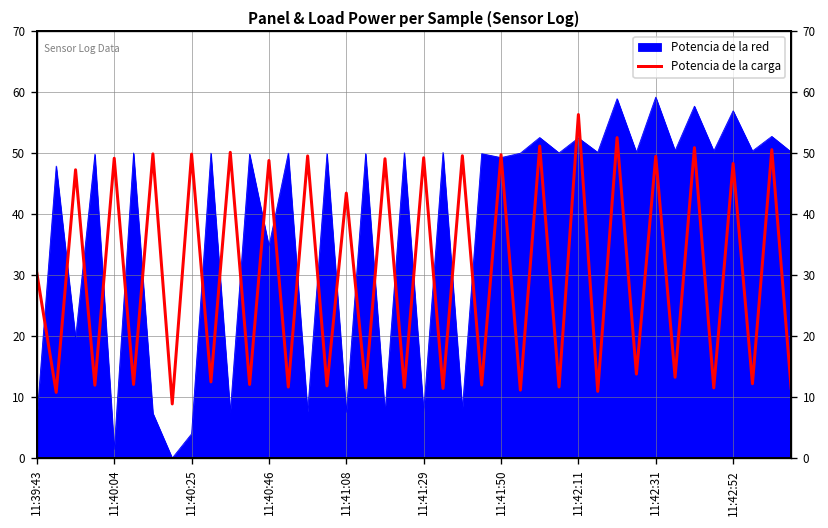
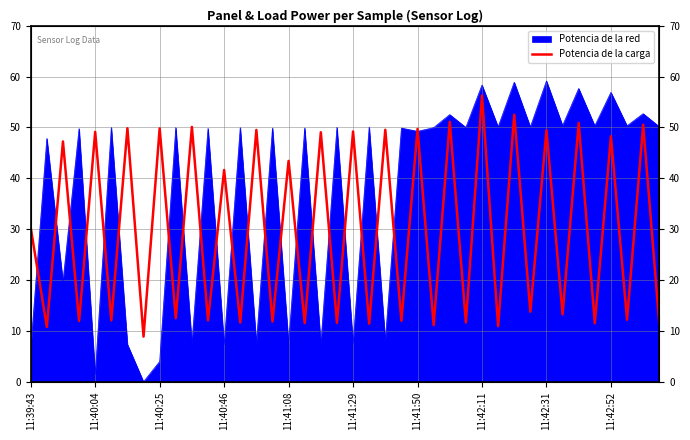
  {
    "Potencia de la red": {
      "11:39:43": 6,
      "11:40:04": 1,
      "11:40:25": 4,
-     "11:40:46": 35,
+     "11:40:46": 7,
      "11:41:08": 8,
      "11:41:29": 8,
-     "11:42:11": 52,
+     "11:42:11": 58,
      "11:42:31": 59,
      "11:42:52": 57
    },
    "Potencia de la carga": {
      "11:39:43": 30,
      "11:40:04": 49,
      "11:40:25": 50,
-     "11:40:46": 49,
+     "11:40:46": 42,
      "11:41:08": 43,
      "11:41:29": 49,
      "11:42:11": 56,
      "11:42:31": 49,
      "11:42:52": 48
    }
  }
